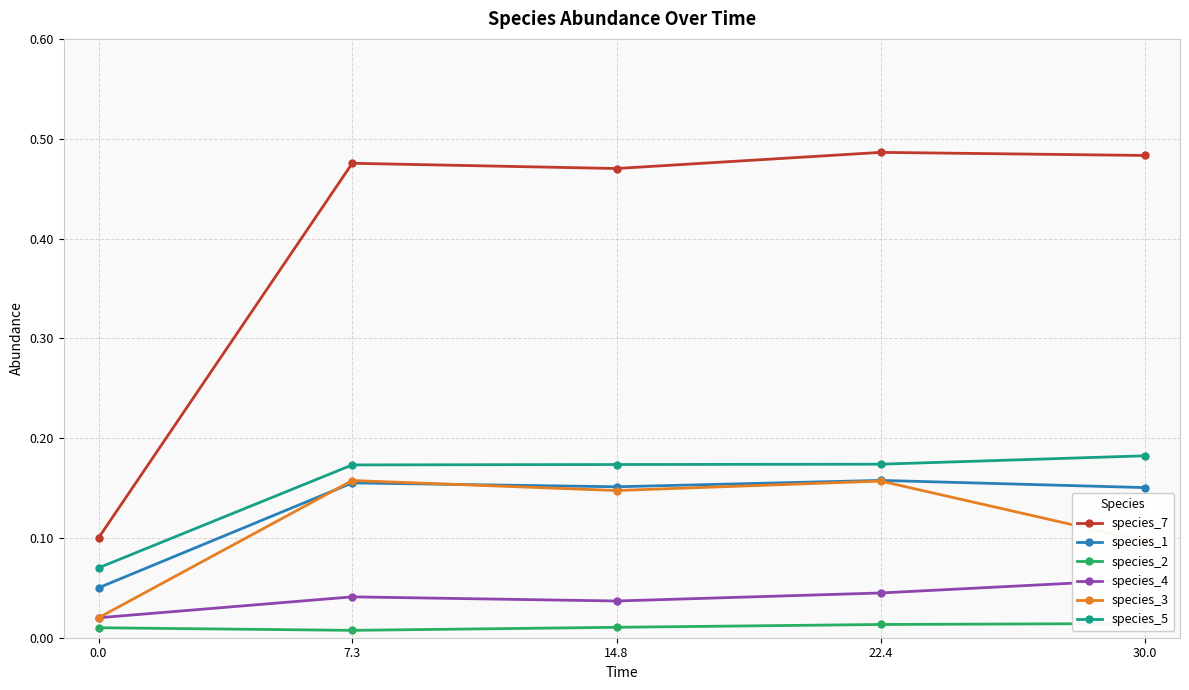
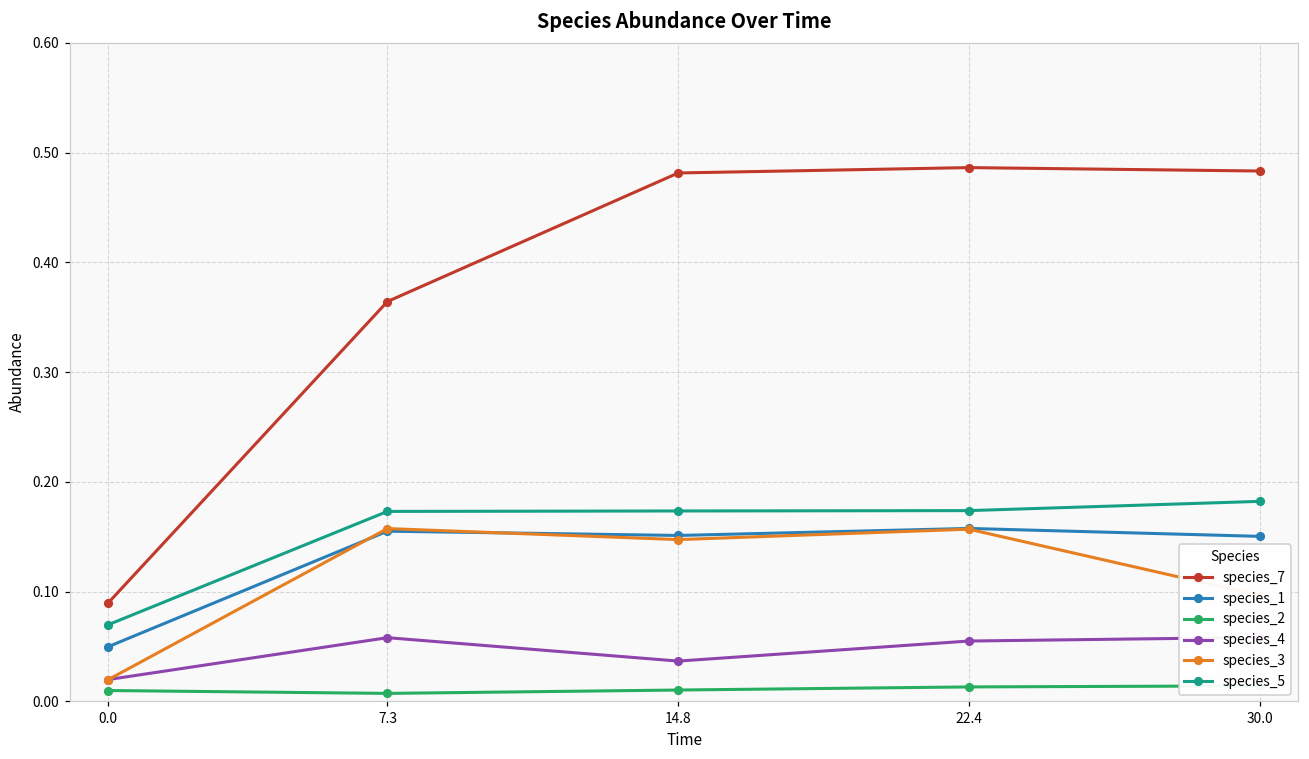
  {
    "species_7": {
-     "0.0": 0.10,
-     "7.3": 0.48,
-     "14.8": 0.47,
+     "0.0": 0.09,
+     "7.3": 0.36,
+     "14.8": 0.48,
      "22.4": 0.49,
      "30.0": 0.48
    },
    "species_1": {
      "0.0": 0.05,
      "14.8": 0.15,
      "30.0": 0.15
    },
    "species_4": {
-     "7.3": 0.04,
+     "7.3": 0.06,
      "14.8": 0.04,
-     "22.4": 0.04
+     "22.4": 0.06
    },
    "species_3": {
      "14.8": 0.15
    }
  }
